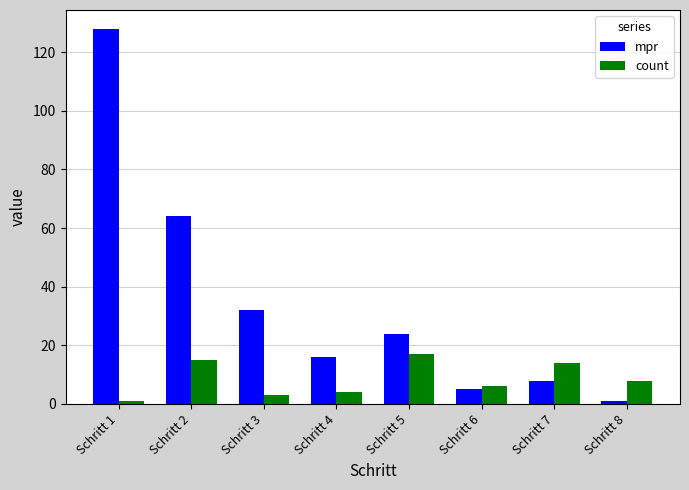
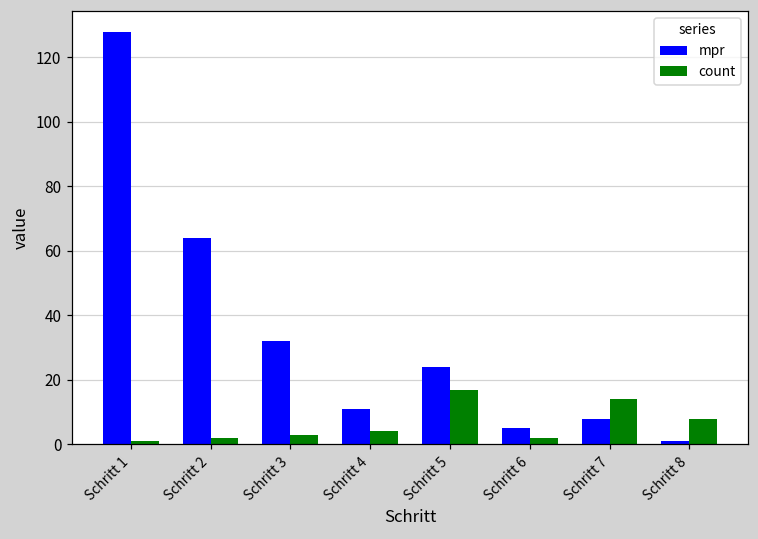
  {
    "mpr": {
      "Schritt 1": 128,
      "Schritt 2": 64,
      "Schritt 3": 32,
-     "Schritt 4": 16,
+     "Schritt 4": 11,
      "Schritt 5": 24,
      "Schritt 6": 5,
      "Schritt 7": 8,
      "Schritt 8": 1
    },
    "count": {
      "Schritt 1": 1,
-     "Schritt 2": 15,
+     "Schritt 2": 2,
      "Schritt 3": 3,
      "Schritt 4": 4,
      "Schritt 5": 17,
-     "Schritt 6": 6,
+     "Schritt 6": 2,
      "Schritt 7": 14,
      "Schritt 8": 8
    }
  }
